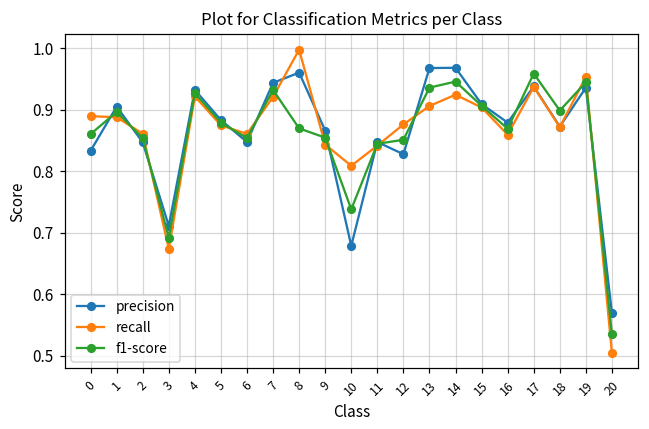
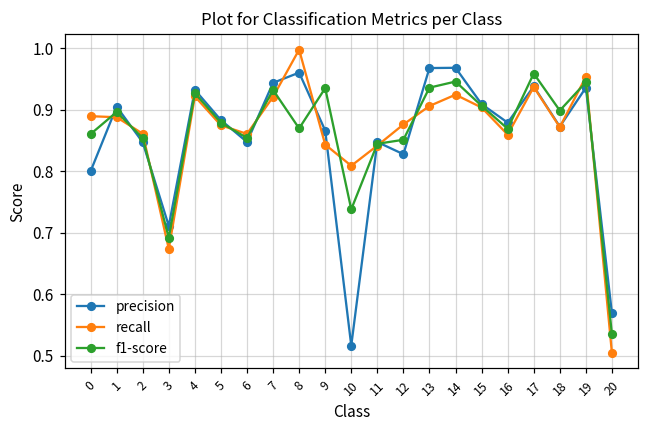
  {
    "precision": {
-     "0": 0.83,
+     "0": 0.80,
      "1": 0.91,
      "2": 0.85,
      "3": 0.71,
      "4": 0.93,
      "6": 0.85,
      "7": 0.94,
      "8": 0.96,
      "9": 0.87,
-     "10": 0.68,
+     "10": 0.52,
      "12": 0.83,
      "13": 0.97,
      "14": 0.97,
      "16": 0.88,
      "19": 0.94,
      "20": 0.57
    },
    "recall": {
      "0": 0.89,
      "1": 0.89,
      "2": 0.86,
      "3": 0.67,
      "4": 0.92,
      "6": 0.86,
      "7": 0.92,
      "8": 1.00,
      "9": 0.84,
      "10": 0.81,
      "12": 0.88,
      "13": 0.91,
      "14": 0.92,
      "16": 0.86,
      "19": 0.95,
      "20": 0.50
    },
    "f1-score": {
      "0": 0.86,
      "1": 0.90,
      "2": 0.85,
      "3": 0.69,
      "4": 0.93,
      "6": 0.85,
      "7": 0.93,
      "8": 0.87,
-     "9": 0.85,
+     "9": 0.94,
      "10": 0.74,
      "12": 0.85,
      "13": 0.94,
      "14": 0.95,
      "16": 0.87,
      "17": 0.96,
      "18": 0.90,
      "19": 0.94,
      "20": 0.53
    }
  }
